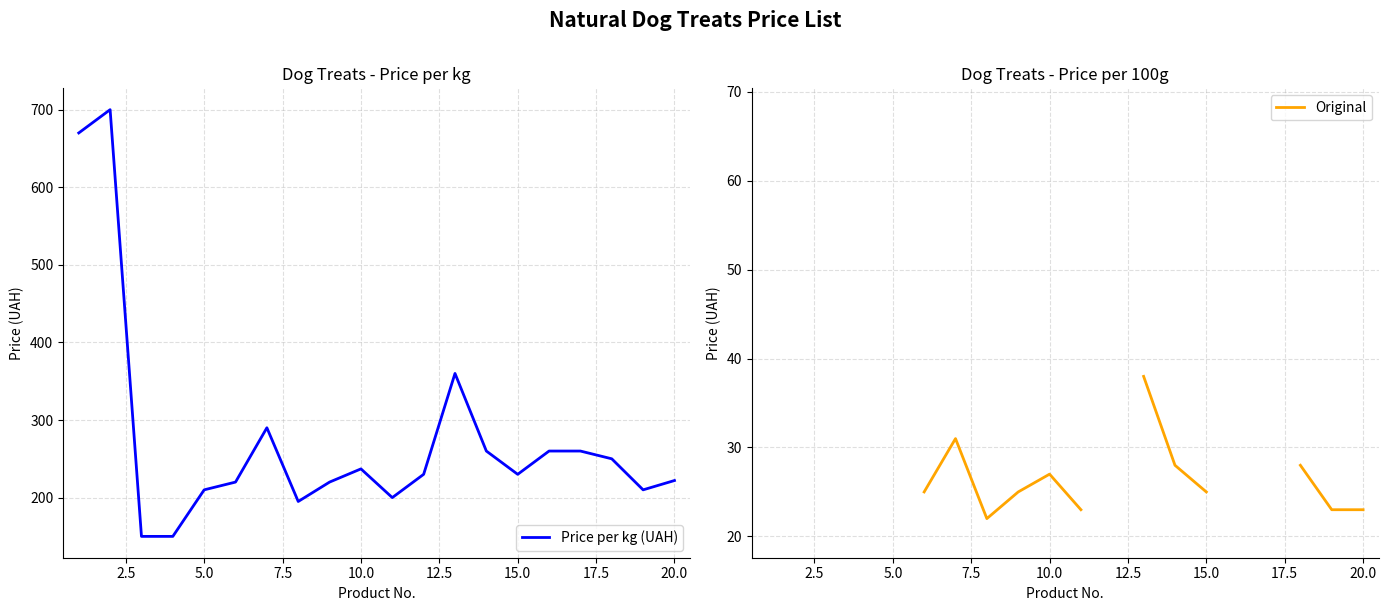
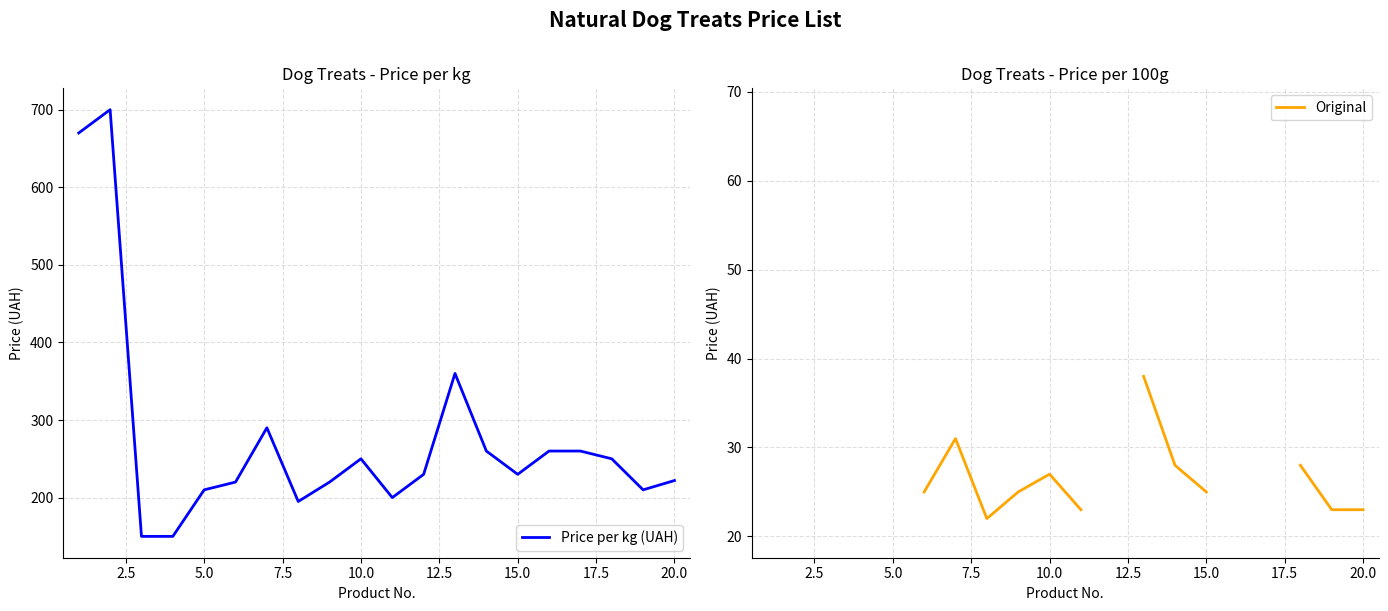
  {
    "Dog Treats - Price per kg": {
      "5.0": 210,
-     "10.0": 240,
+     "10.0": 250,
      "15.0": 230,
      "20.0": 220
    },
    "Dog Treats - Price per 100g": {
      "10.0": 27,
      "15.0": 25,
      "20.0": 23
    }
  }
